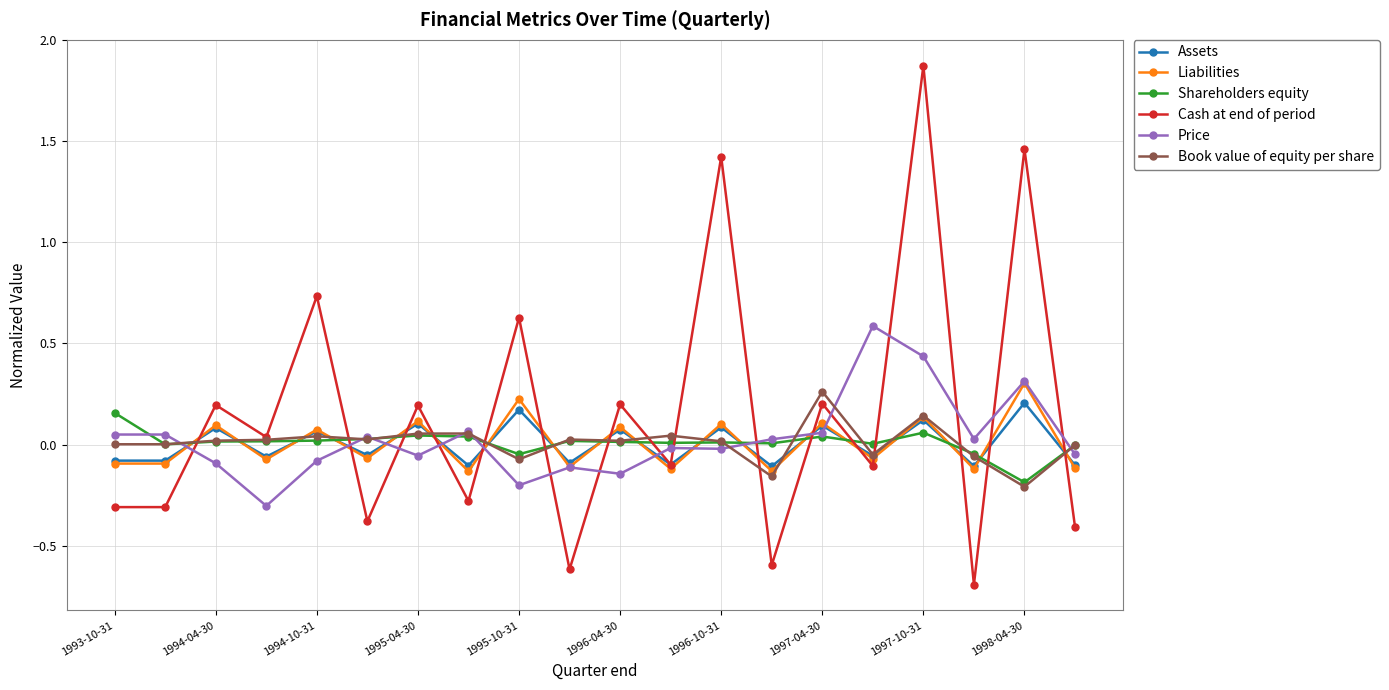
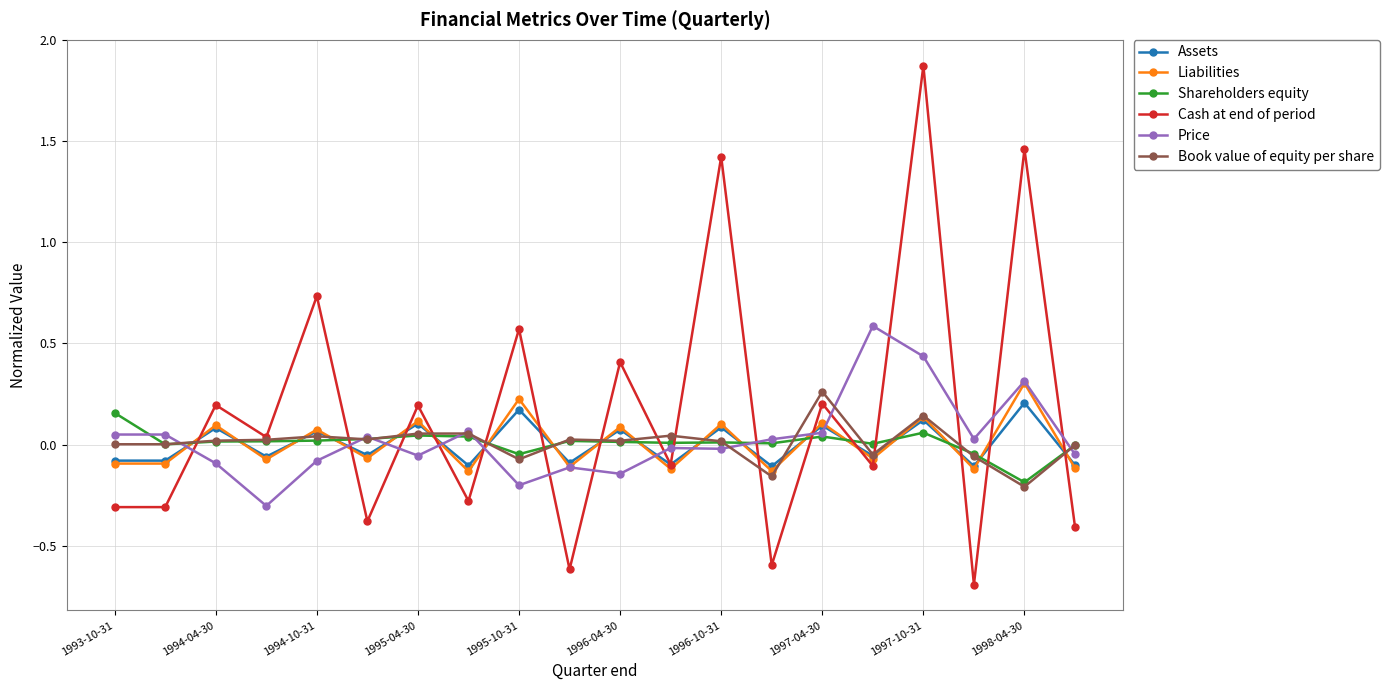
  {
    "Assets": {
      "1993-10-31": -0.08,
      "1994-04-30": 0.08,
      "1995-10-31": 0.17,
      "1996-04-30": 0.07,
      "1996-10-31": 0.09,
      "1997-04-30": 0.09,
      "1997-10-31": 0.12,
      "1998-04-30": 0.21
    },
    "Liabilities": {
      "1993-10-31": -0.09,
      "1994-04-30": 0.10,
      "1995-10-31": 0.23,
      "1996-04-30": 0.09,
      "1996-10-31": 0.10,
      "1997-04-30": 0.11
    },
    "Shareholders equity": {
      "1993-10-31": 0.16,
      "1994-10-31": 0.02,
      "1995-10-31": -0.05,
      "1997-04-30": 0.04,
      "1997-10-31": 0.06,
      "1998-04-30": -0.19
    },
    "Cash at end of period": {
      "1993-10-31": -0.31,
      "1994-04-30": 0.20,
      "1994-10-31": 0.73,
      "1995-04-30": 0.19,
-     "1995-10-31": 0.63,
-     "1996-04-30": 0.20,
+     "1995-10-31": 0.57,
+     "1996-04-30": 0.41,
      "1996-10-31": 1.42,
      "1997-04-30": 0.20,
      "1997-10-31": 1.87,
      "1998-04-30": 1.46
    },
    "Price": {
      "1993-10-31": 0.05,
      "1994-04-30": -0.09,
      "1994-10-31": -0.08,
      "1995-04-30": -0.05,
      "1995-10-31": -0.20,
      "1996-04-30": -0.14,
      "1996-10-31": -0.02,
      "1997-04-30": 0.06,
      "1997-10-31": 0.44
    },
    "Book value of equity per share": {
      "1993-10-31": 0.00,
      "1994-10-31": 0.04,
      "1995-10-31": -0.07,
      "1997-04-30": 0.26,
      "1998-04-30": -0.21
    }
  }
